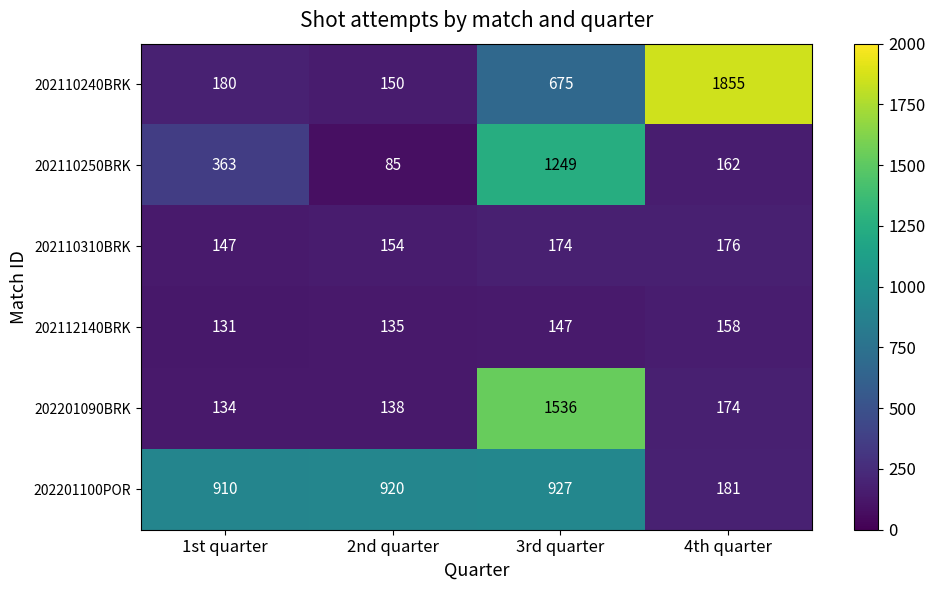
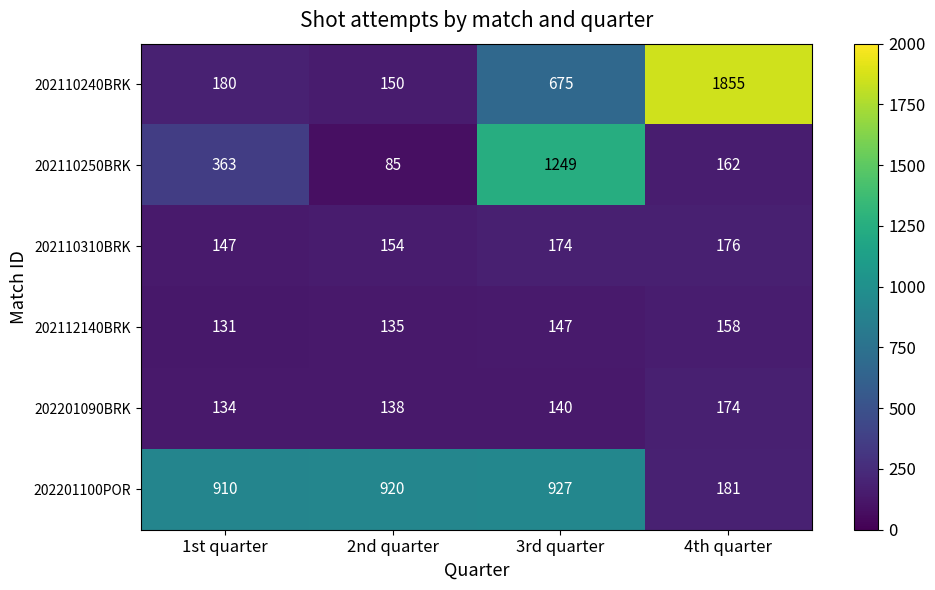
  {
    "202110240BRK": {
      "1st quarter": 180,
      "2nd quarter": 150,
      "3rd quarter": 675,
      "4th quarter": 1855
    },
    "202110250BRK": {
      "1st quarter": 363,
      "2nd quarter": 85,
      "3rd quarter": 1249,
      "4th quarter": 162
    },
    "202110310BRK": {
      "1st quarter": 147,
      "2nd quarter": 154,
      "3rd quarter": 174,
      "4th quarter": 176
    },
    "202112140BRK": {
      "1st quarter": 131,
      "2nd quarter": 135,
      "3rd quarter": 147,
      "4th quarter": 158
    },
    "202201090BRK": {
      "1st quarter": 134,
      "2nd quarter": 138,
-     "3rd quarter": 1536,
+     "3rd quarter": 140,
      "4th quarter": 174
    },
    "202201100POR": {
      "1st quarter": 910,
      "2nd quarter": 920,
      "3rd quarter": 927,
      "4th quarter": 181
    }
  }
